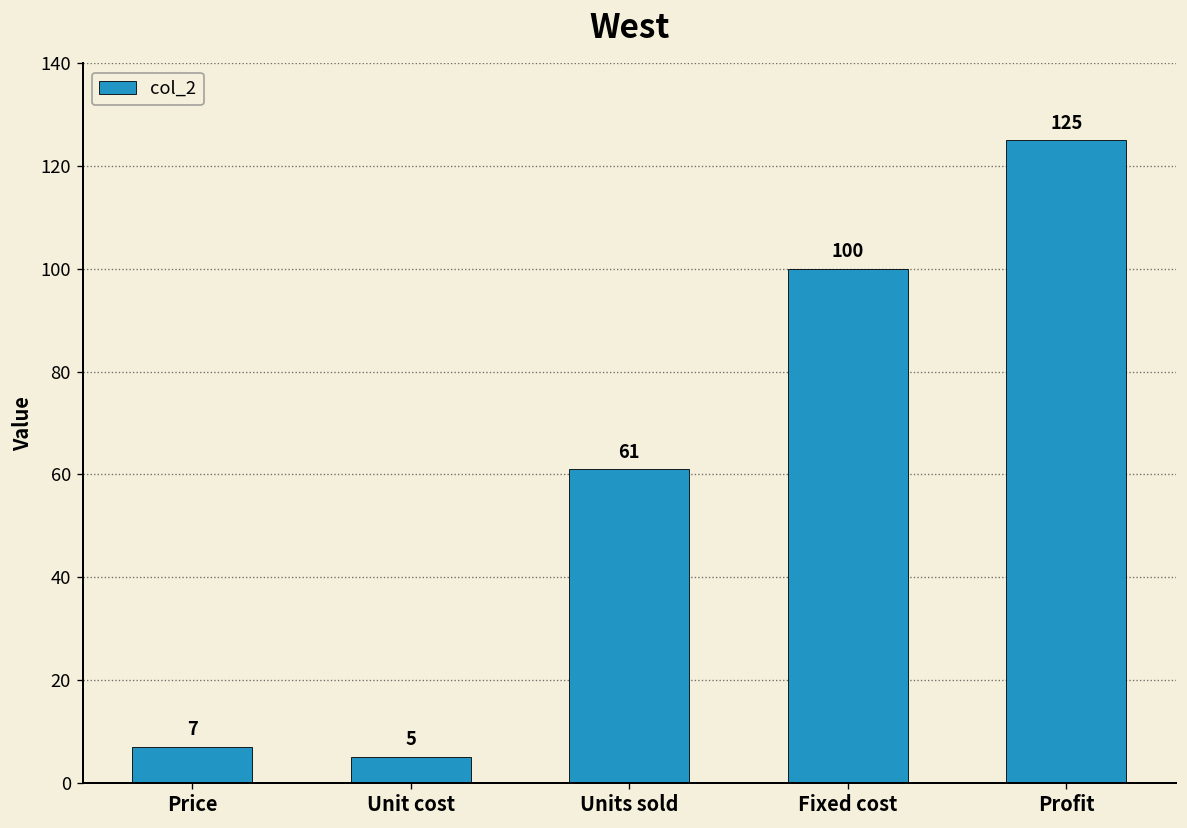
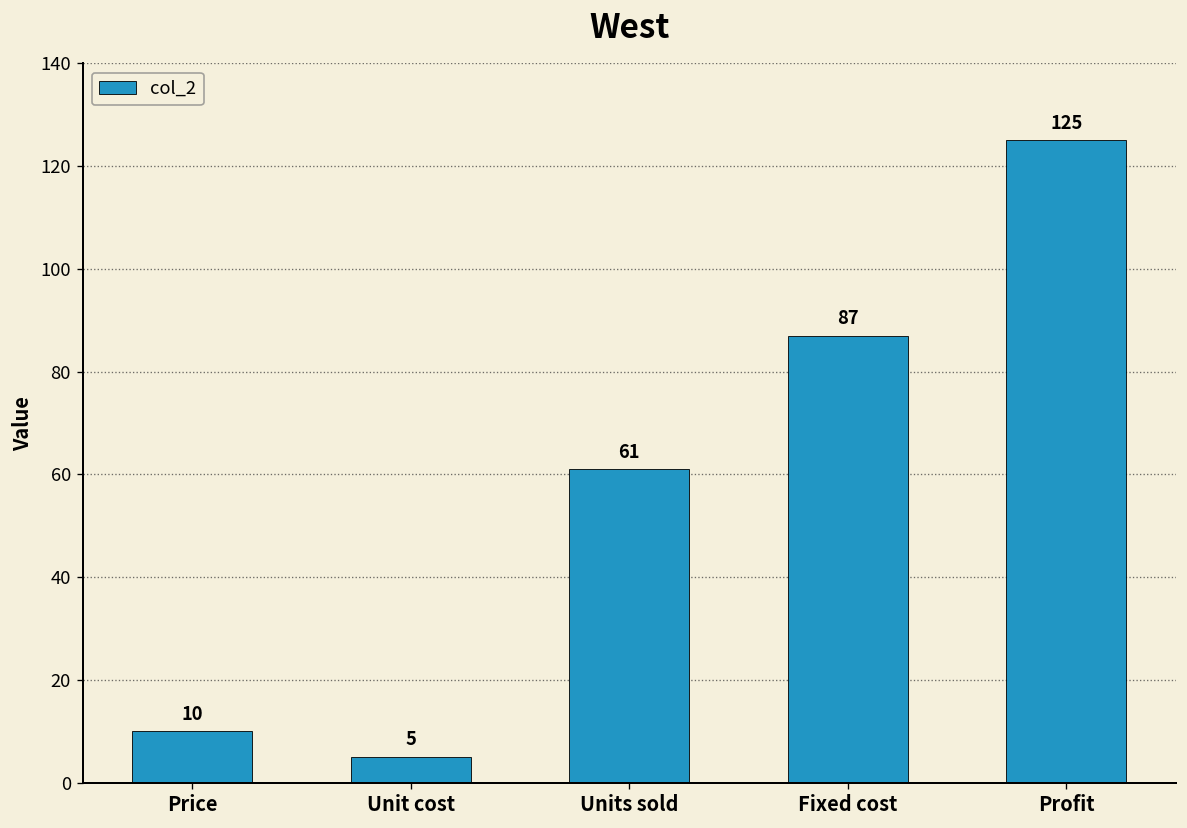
  {
-   "Price": 7,
+   "Price": 10,
    "Unit cost": 5,
    "Units sold": 61,
-   "Fixed cost": 100,
+   "Fixed cost": 87,
    "Profit": 125
  }
